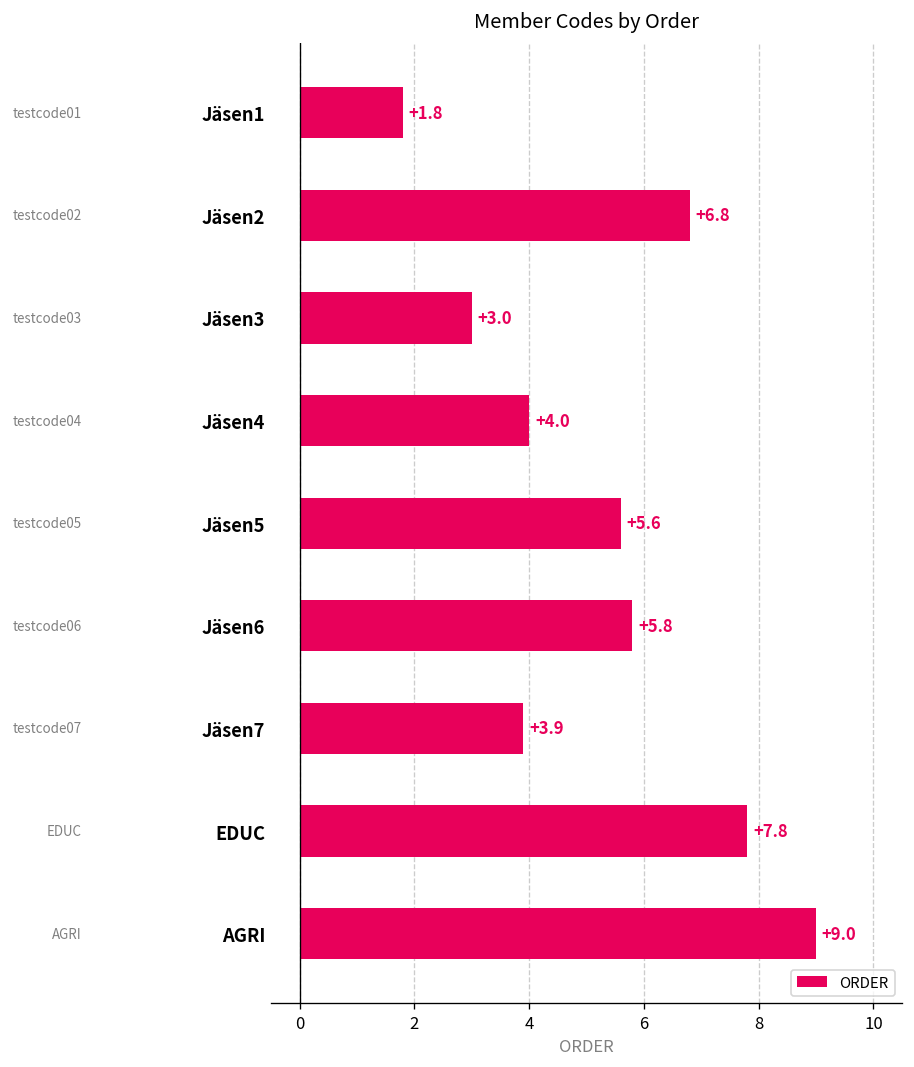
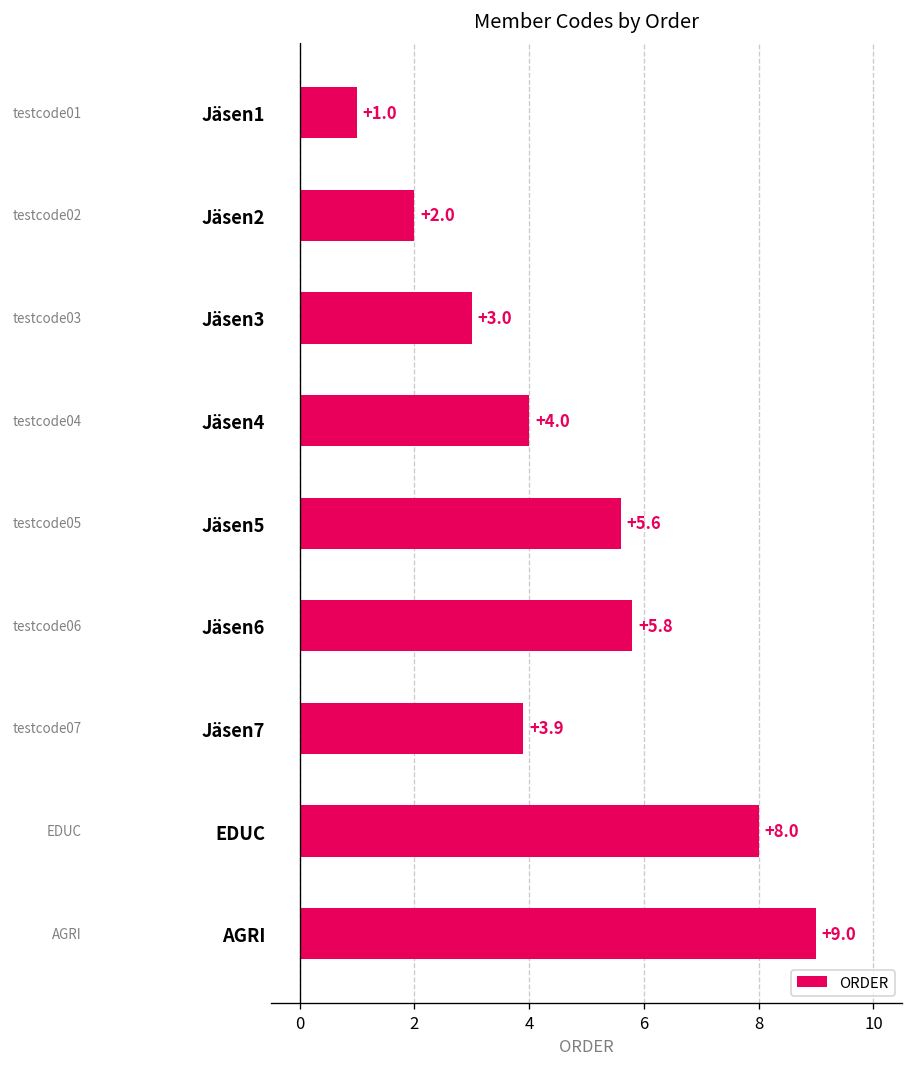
  {
-   "Jäsen1": "+1.8",
-   "Jäsen2": "+6.8",
+   "Jäsen1": "+1.0",
+   "Jäsen2": "+2.0",
    "Jäsen3": "+3.0",
    "Jäsen4": "+4.0",
    "Jäsen5": "+5.6",
    "Jäsen6": "+5.8",
    "Jäsen7": "+3.9",
-   "EDUC": "+7.8",
+   "EDUC": "+8.0",
    "AGRI": "+9.0"
  }
